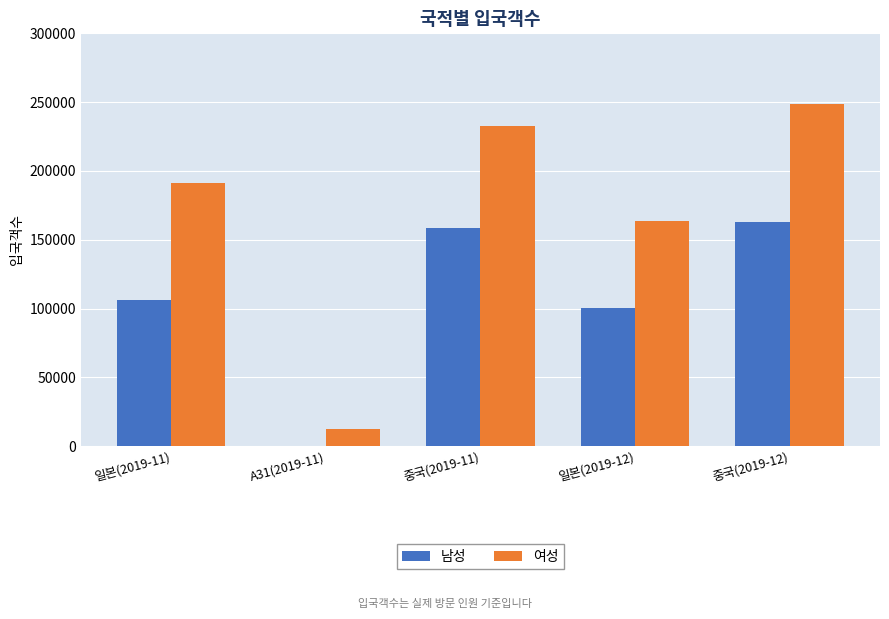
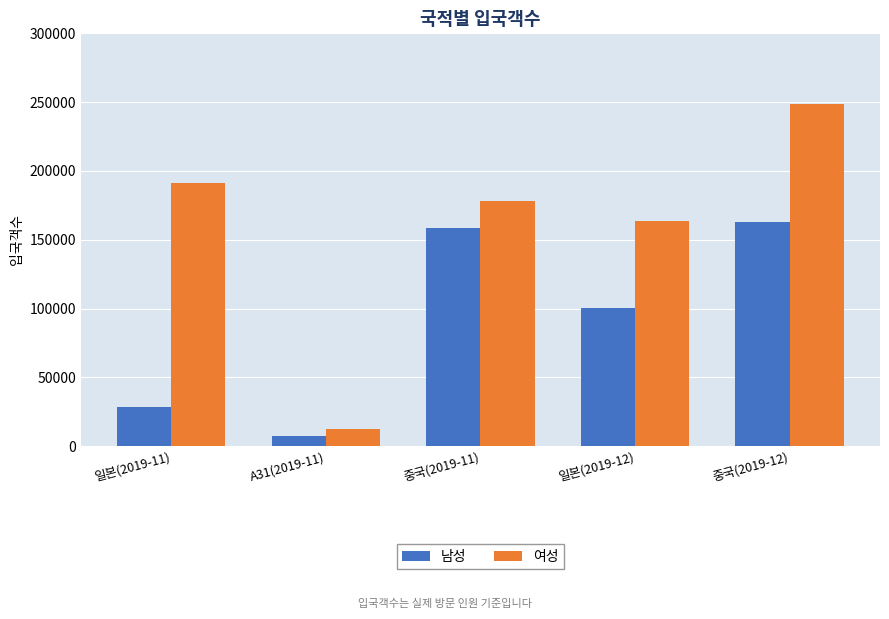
  {
    "남성": {
-     "일본(2019-11)": 106000,
-     "A31(2019-11)": 0,
+     "일본(2019-11)": 29000,
+     "A31(2019-11)": 8000,
      "중국(2019-11)": 159000,
      "일본(2019-12)": 101000,
      "중국(2019-12)": 163000
    },
    "여성": {
      "일본(2019-11)": 191000,
      "A31(2019-11)": 12000,
-     "중국(2019-11)": 233000,
+     "중국(2019-11)": 178000,
      "일본(2019-12)": 164000,
      "중국(2019-12)": 249000
    }
  }
